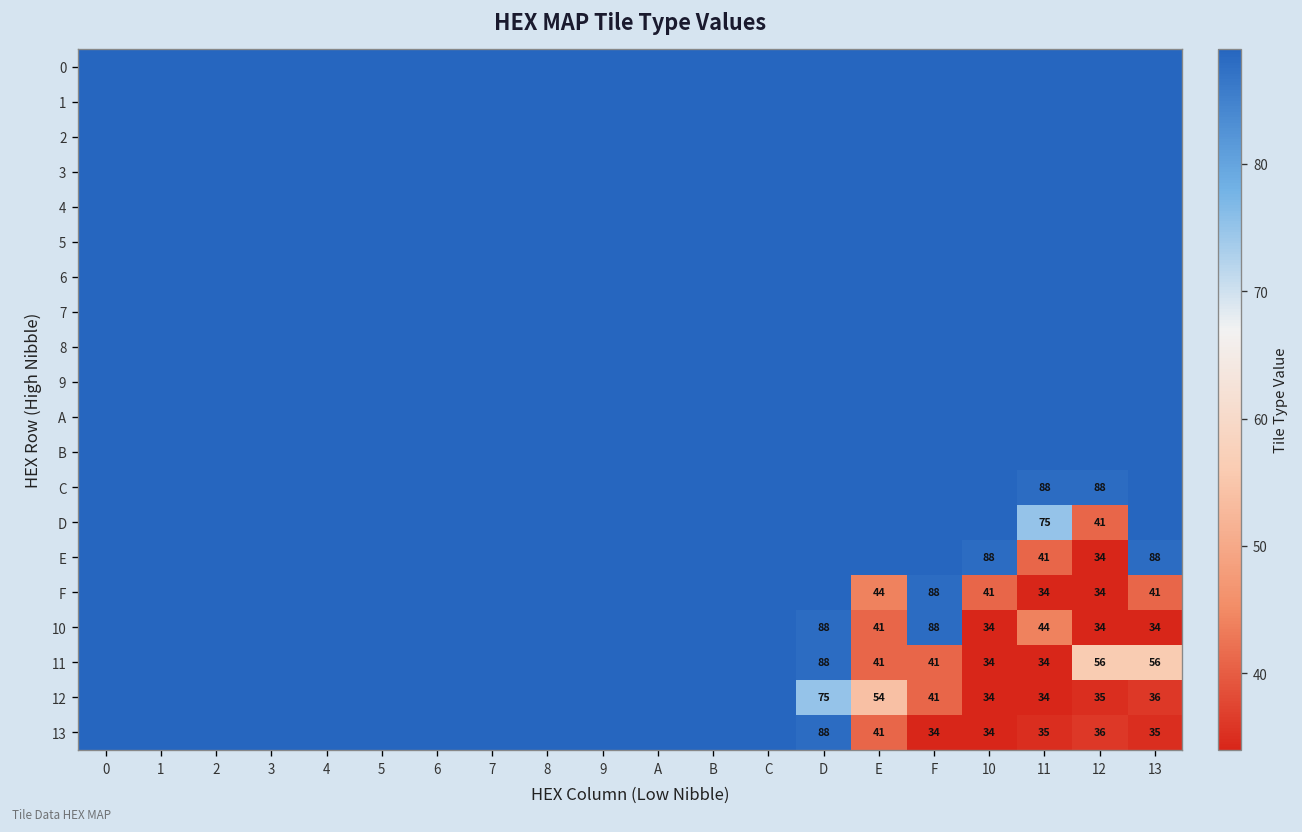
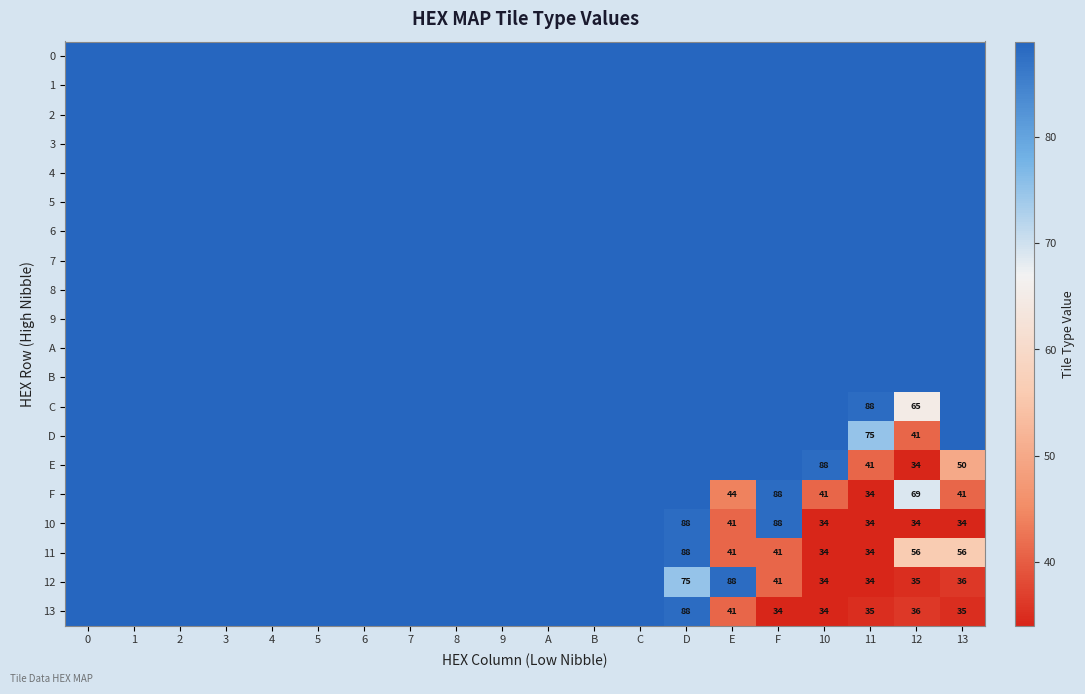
  {
    "C": {
      "11": 88,
-     "12": 88
+     "12": 65
    },
    "D": {
      "11": 75,
      "12": 41
    },
    "E": {
      "10": 88,
      "11": 41,
      "12": 34,
-     "13": 88
+     "13": 50
    },
    "F": {
      "E": 44,
      "F": 88,
      "10": 41,
      "11": 34,
-     "12": 34,
+     "12": 69,
      "13": 41
    },
    "10": {
      "D": 88,
      "E": 41,
      "F": 88,
      "10": 34,
-     "11": 44,
+     "11": 34,
      "12": 34,
      "13": 34
    },
    "11": {
      "D": 88,
      "E": 41,
      "F": 41,
      "10": 34,
      "11": 34,
      "12": 56,
      "13": 56
    },
    "12": {
      "D": 75,
-     "E": 54,
+     "E": 88,
      "F": 41,
      "10": 34,
      "11": 34,
      "12": 35,
      "13": 36
    },
    "13": {
      "D": 88,
      "E": 41,
      "F": 34,
      "10": 34,
      "11": 35,
      "12": 36,
      "13": 35
    }
  }
